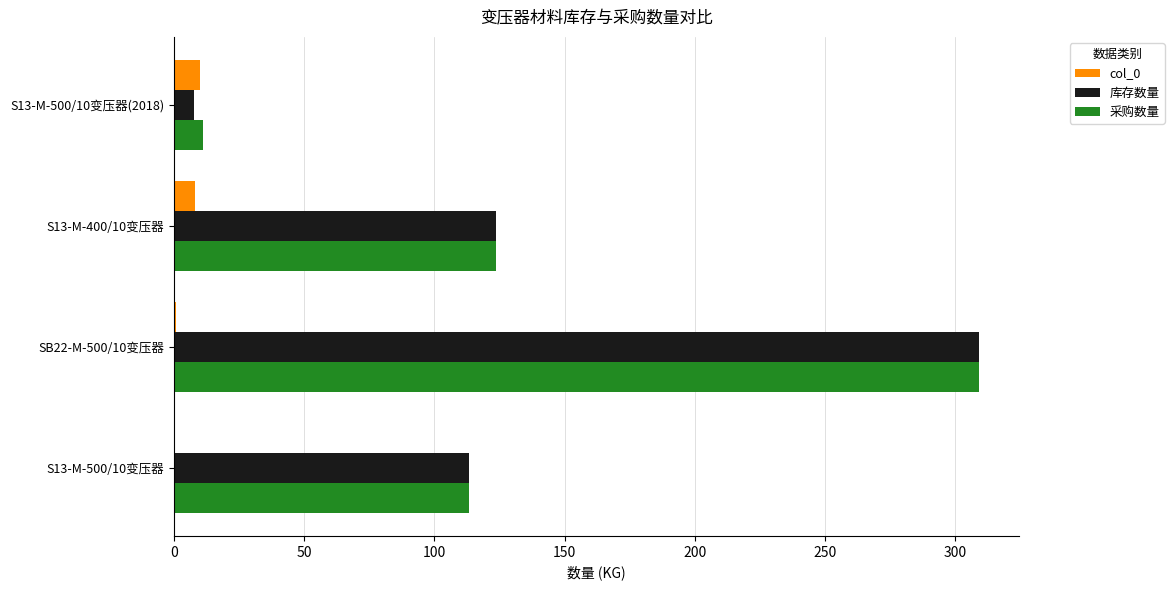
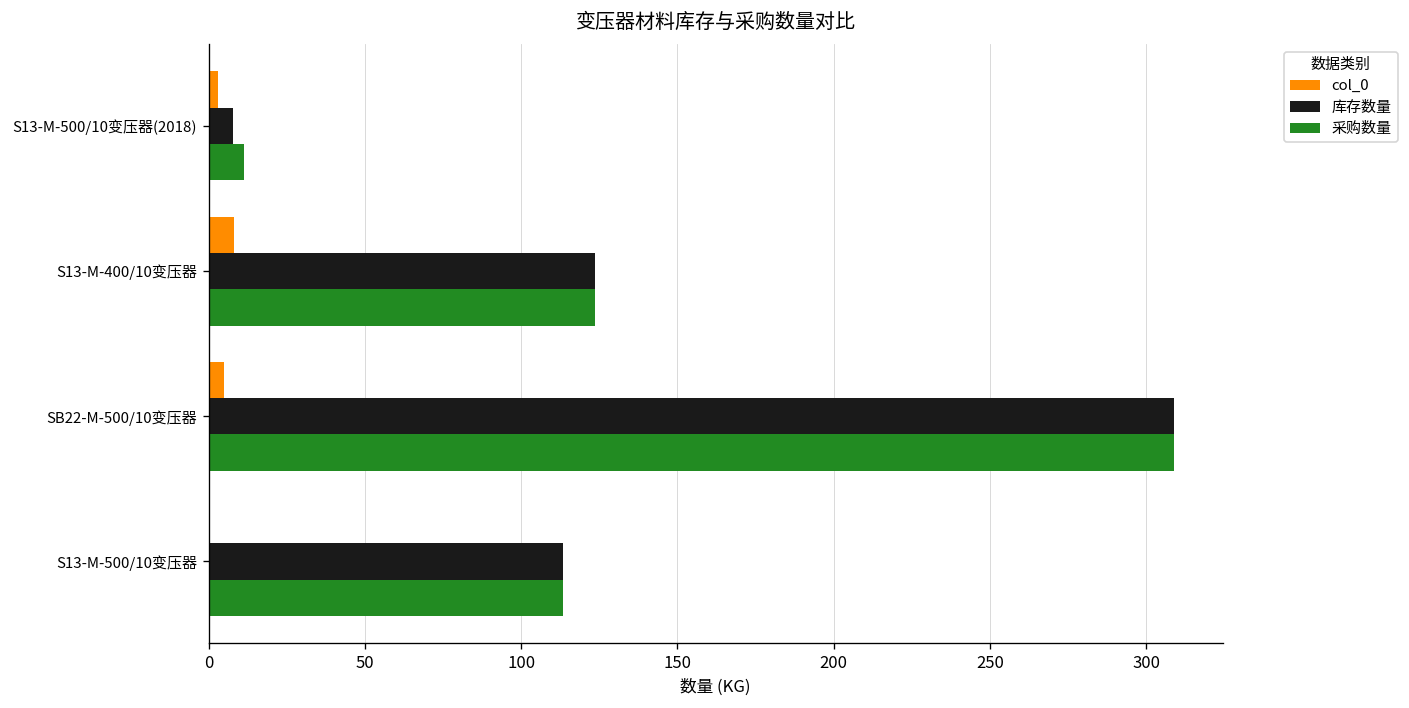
  {
    "col_0": {
-     "S13-M-500/10变压器(2018)": 10,
+     "S13-M-500/10变压器(2018)": 3,
      "S13-M-400/10变压器": 8,
-     "SB22-M-500/10变压器": 1,
+     "SB22-M-500/10变压器": 5,
      "S13-M-500/10变压器": 0
    },
    "库存数量": {
      "S13-M-500/10变压器(2018)": 8,
      "S13-M-400/10变压器": 124,
      "SB22-M-500/10变压器": 309,
      "S13-M-500/10变压器": 113
    },
    "采购数量": {
      "S13-M-500/10变压器(2018)": 11,
      "S13-M-400/10变压器": 124,
      "SB22-M-500/10变压器": 309,
      "S13-M-500/10变压器": 113
    }
  }
